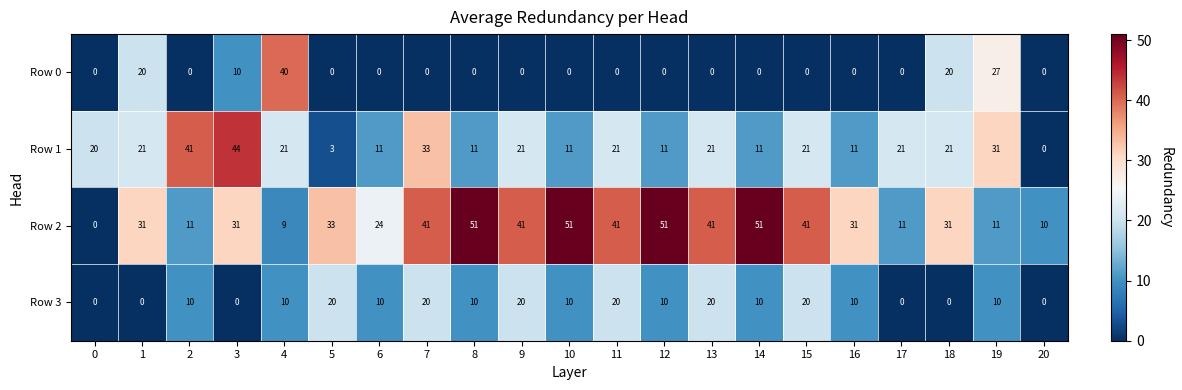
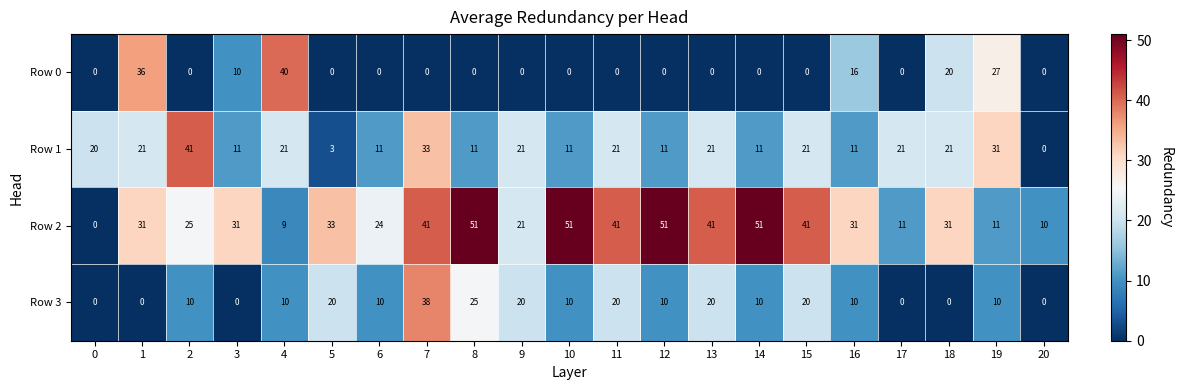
  {
    "Row 0": {
      "0": 0,
-     "1": 20,
+     "1": 36,
      "2": 0,
      "3": 10,
      "4": 40,
      "5": 0,
      "6": 0,
      "7": 0,
      "8": 0,
      "9": 0,
      "10": 0,
      "11": 0,
      "12": 0,
      "13": 0,
      "14": 0,
      "15": 0,
-     "16": 0,
+     "16": 16,
      "17": 0,
      "18": 20,
      "19": 27,
      "20": 0
    },
    "Row 1": {
      "0": 20,
      "1": 21,
      "2": 41,
-     "3": 44,
+     "3": 11,
      "4": 21,
      "5": 3,
      "6": 11,
      "7": 33,
      "8": 11,
      "9": 21,
      "10": 11,
      "11": 21,
      "12": 11,
      "13": 21,
      "14": 11,
      "15": 21,
      "16": 11,
      "17": 21,
      "18": 21,
      "19": 31,
      "20": 0
    },
    "Row 2": {
      "0": 0,
      "1": 31,
-     "2": 11,
+     "2": 25,
      "3": 31,
      "4": 9,
      "5": 33,
      "6": 24,
      "7": 41,
      "8": 51,
-     "9": 41,
+     "9": 21,
      "10": 51,
      "11": 41,
      "12": 51,
      "13": 41,
      "14": 51,
      "15": 41,
      "16": 31,
      "17": 11,
      "18": 31,
      "19": 11,
      "20": 10
    },
    "Row 3": {
      "0": 0,
      "1": 0,
      "2": 10,
      "3": 0,
      "4": 10,
      "5": 20,
      "6": 10,
-     "7": 20,
-     "8": 10,
+     "7": 38,
+     "8": 25,
      "9": 20,
      "10": 10,
      "11": 20,
      "12": 10,
      "13": 20,
      "14": 10,
      "15": 20,
      "16": 10,
      "17": 0,
      "18": 0,
      "19": 10,
      "20": 0
    }
  }
